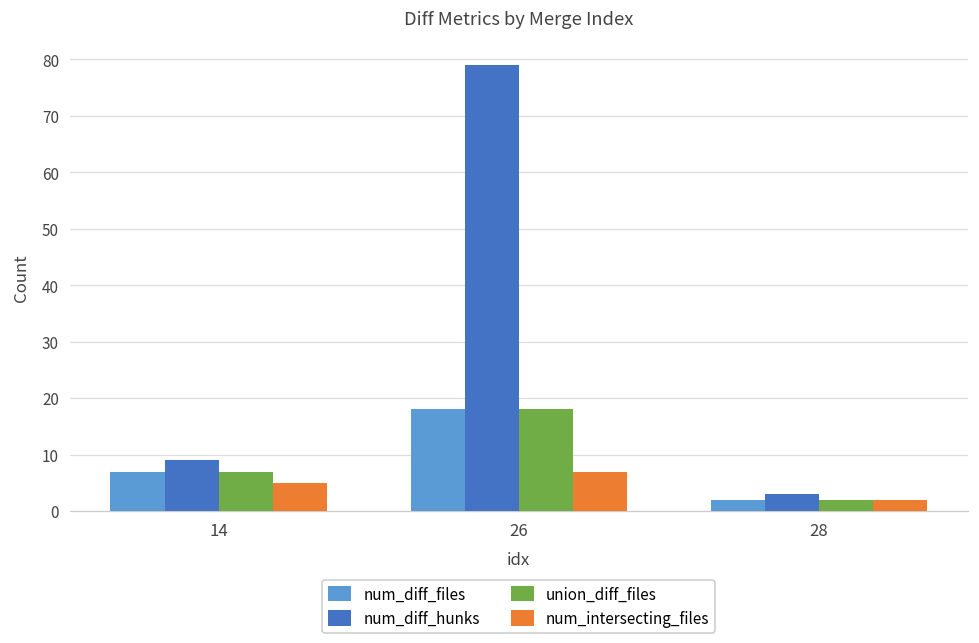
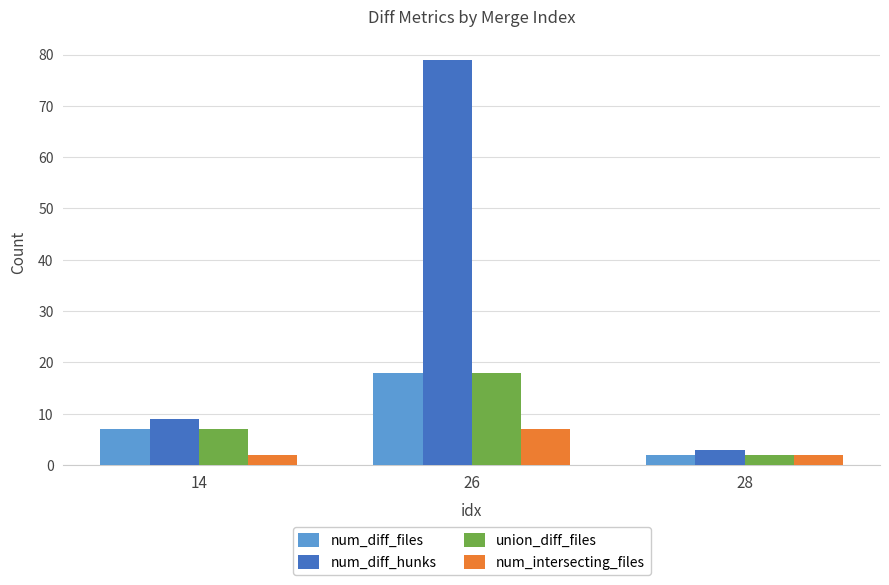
  {
    "union_diff_files": {
      "14": 7,
      "26": 18,
      "28": 2
    },
    "num_intersecting_files": {
-     "14": 5,
+     "14": 2,
      "26": 7,
      "28": 2
    }
  }
